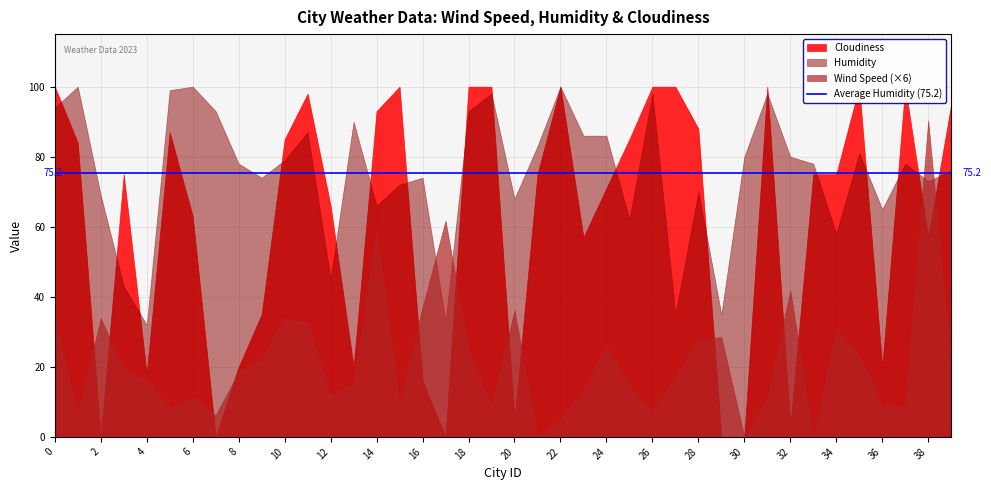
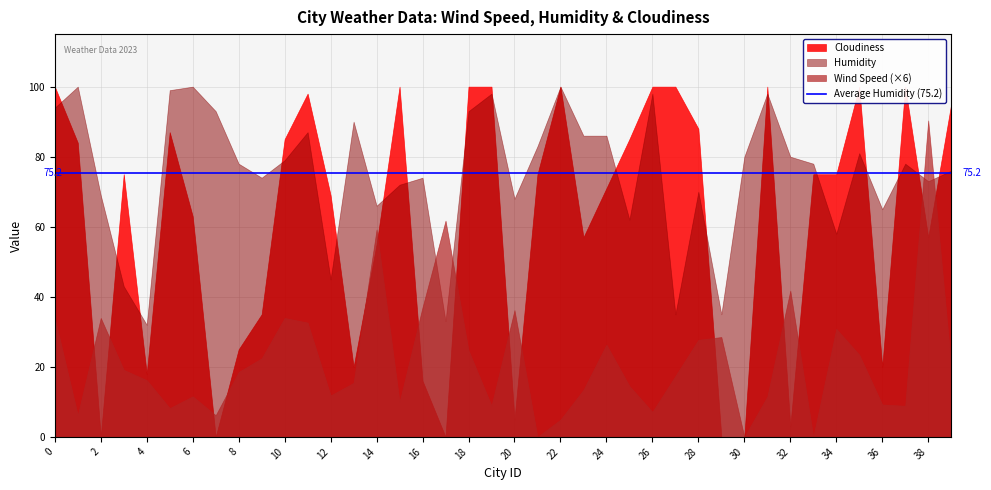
  {
    "Cloudiness": {
      "0": 100,
      "2": 0,
      "4": 18,
      "6": 63,
-     "8": 20,
+     "8": 25,
      "10": 85,
-     "12": 66,
-     "14": 93,
+     "12": 69,
+     "14": 55,
      "16": 16,
      "18": 100,
      "20": 5,
      "24": 71,
      "26": 100,
      "28": 88,
      "32": 3,
      "34": 75,
      "36": 20,
      "38": 57
    }
  }
